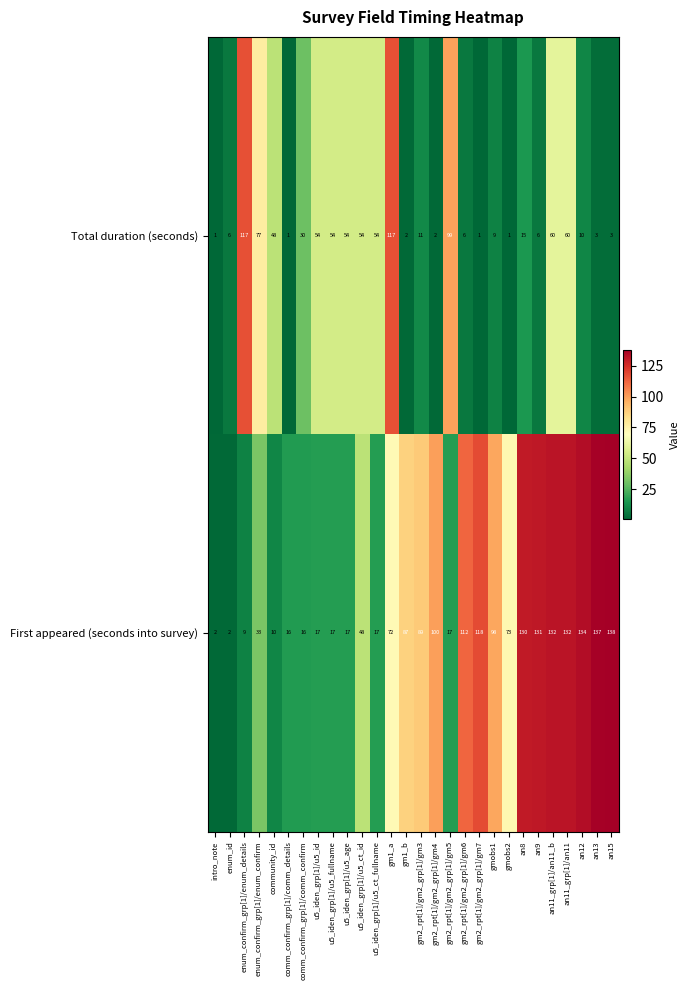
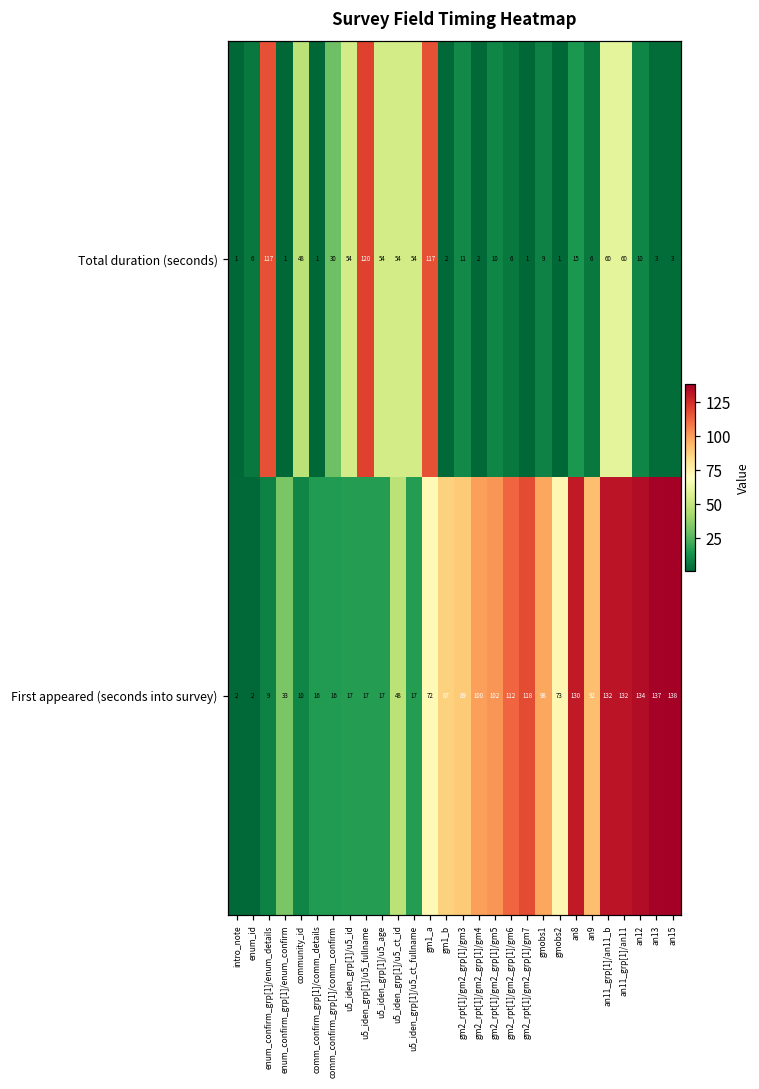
  {
    "Total duration (seconds)": {
      "intro_note": 1,
      "enum_id": 6,
      "enum_confirm_grp[1]/enum_details": 117,
-     "enum_confirm_grp[1]/enum_confirm": 77,
+     "enum_confirm_grp[1]/enum_confirm": 1,
      "community_id": 48,
      "comm_confirm_grp[1]/comm_details": 1,
      "comm_confirm_grp[1]/comm_confirm": 30,
      "u5_iden_grp[1]/u5_id": 54,
-     "u5_iden_grp[1]/u5_fullname": 54,
+     "u5_iden_grp[1]/u5_fullname": 120,
      "u5_iden_grp[1]/u5_age": 54,
      "u5_iden_grp[1]/u5_ct_id": 54,
      "u5_iden_grp[1]/u5_ct_fullname": 54,
      "gm1_a": 117,
      "gm1_b": 2,
      "gm2_rpt[1]/gm2_grp[1]/gm3": 11,
      "gm2_rpt[1]/gm2_grp[1]/gm4": 2,
-     "gm2_rpt[1]/gm2_grp[1]/gm5": 99,
+     "gm2_rpt[1]/gm2_grp[1]/gm5": 10,
      "gm2_rpt[1]/gm2_grp[1]/gm6": 6,
      "gm2_rpt[1]/gm2_grp[1]/gm7": 1,
      "gmobs1": 9,
      "gmobs2": 1,
      "an8": 15,
      "an9": 6,
      "an11_grp[1]/an11_b": 60,
      "an11_grp[1]/an11": 60,
      "an12": 10,
      "an13": 3,
      "an15": 3
    },
    "First appeared (seconds into survey)": {
      "intro_note": 2,
      "enum_id": 2,
      "enum_confirm_grp[1]/enum_details": 9,
      "enum_confirm_grp[1]/enum_confirm": 33,
      "community_id": 10,
      "comm_confirm_grp[1]/comm_details": 16,
      "comm_confirm_grp[1]/comm_confirm": 16,
      "u5_iden_grp[1]/u5_id": 17,
      "u5_iden_grp[1]/u5_fullname": 17,
      "u5_iden_grp[1]/u5_age": 17,
      "u5_iden_grp[1]/u5_ct_id": 48,
      "u5_iden_grp[1]/u5_ct_fullname": 17,
      "gm1_a": 72,
      "gm1_b": 87,
      "gm2_rpt[1]/gm2_grp[1]/gm3": 89,
      "gm2_rpt[1]/gm2_grp[1]/gm4": 100,
-     "gm2_rpt[1]/gm2_grp[1]/gm5": 17,
+     "gm2_rpt[1]/gm2_grp[1]/gm5": 102,
      "gm2_rpt[1]/gm2_grp[1]/gm6": 112,
      "gm2_rpt[1]/gm2_grp[1]/gm7": 118,
      "gmobs1": 98,
      "gmobs2": 73,
      "an8": 130,
-     "an9": 131,
+     "an9": 92,
      "an11_grp[1]/an11_b": 132,
      "an11_grp[1]/an11": 132,
      "an12": 134,
      "an13": 137,
      "an15": 138
    }
  }
